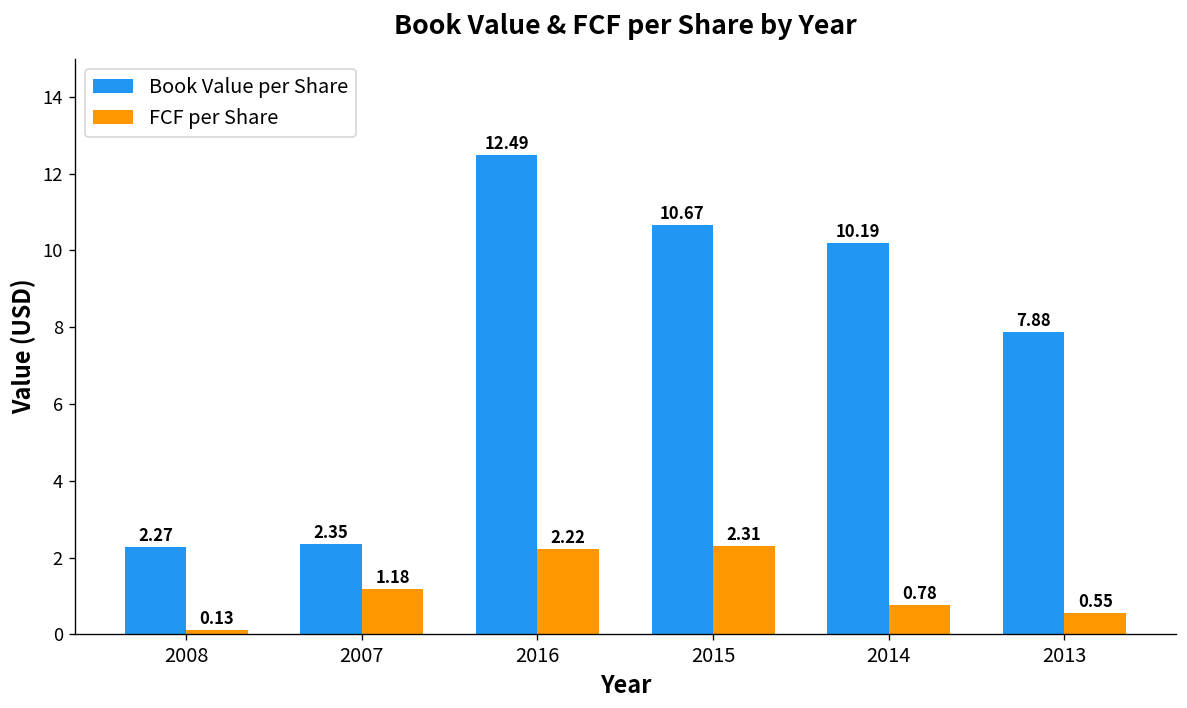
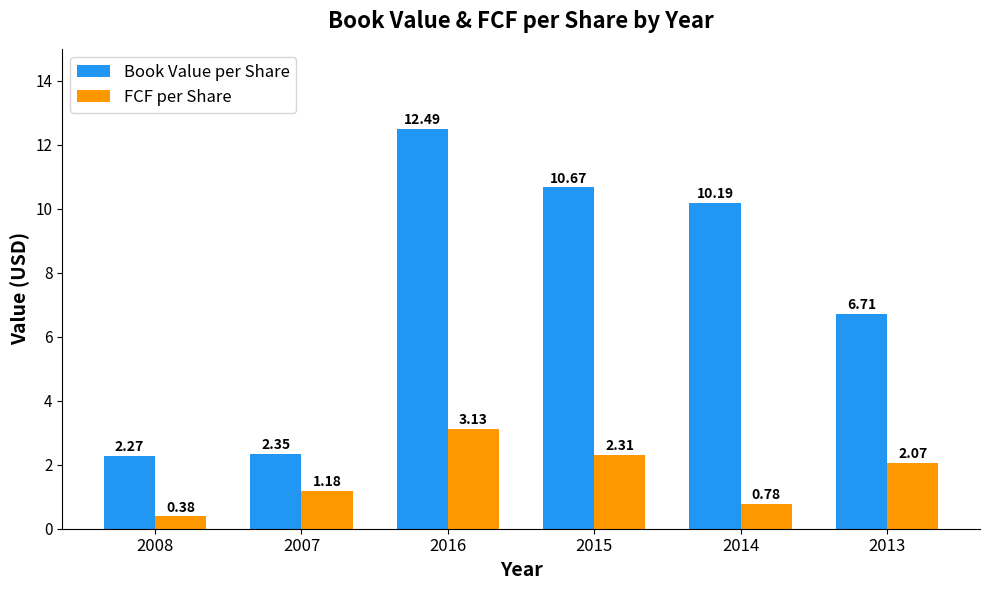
  {
    "Book Value per Share": {
      "2008": 2.27,
      "2007": 2.35,
      "2016": 12.49,
      "2015": 10.67,
      "2014": 10.19,
-     "2013": 7.88
+     "2013": 6.71
    },
    "FCF per Share": {
-     "2008": 0.13,
+     "2008": 0.38,
      "2007": 1.18,
-     "2016": 2.22,
+     "2016": 3.13,
      "2015": 2.31,
      "2014": 0.78,
-     "2013": 0.55
+     "2013": 2.07
    }
  }
